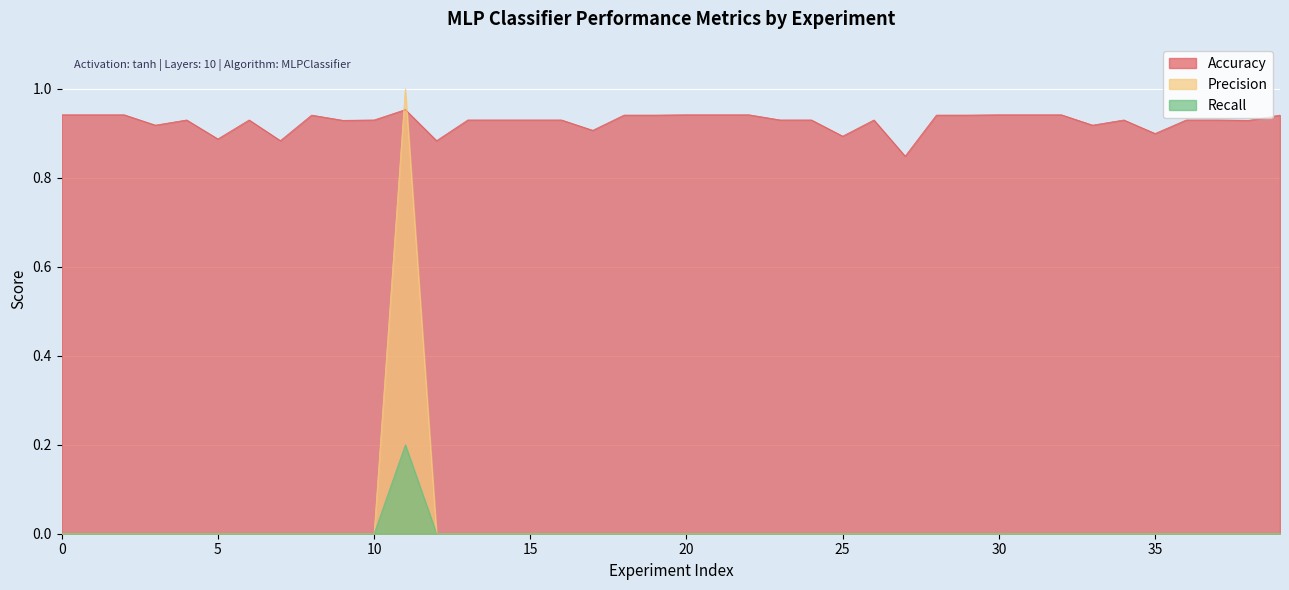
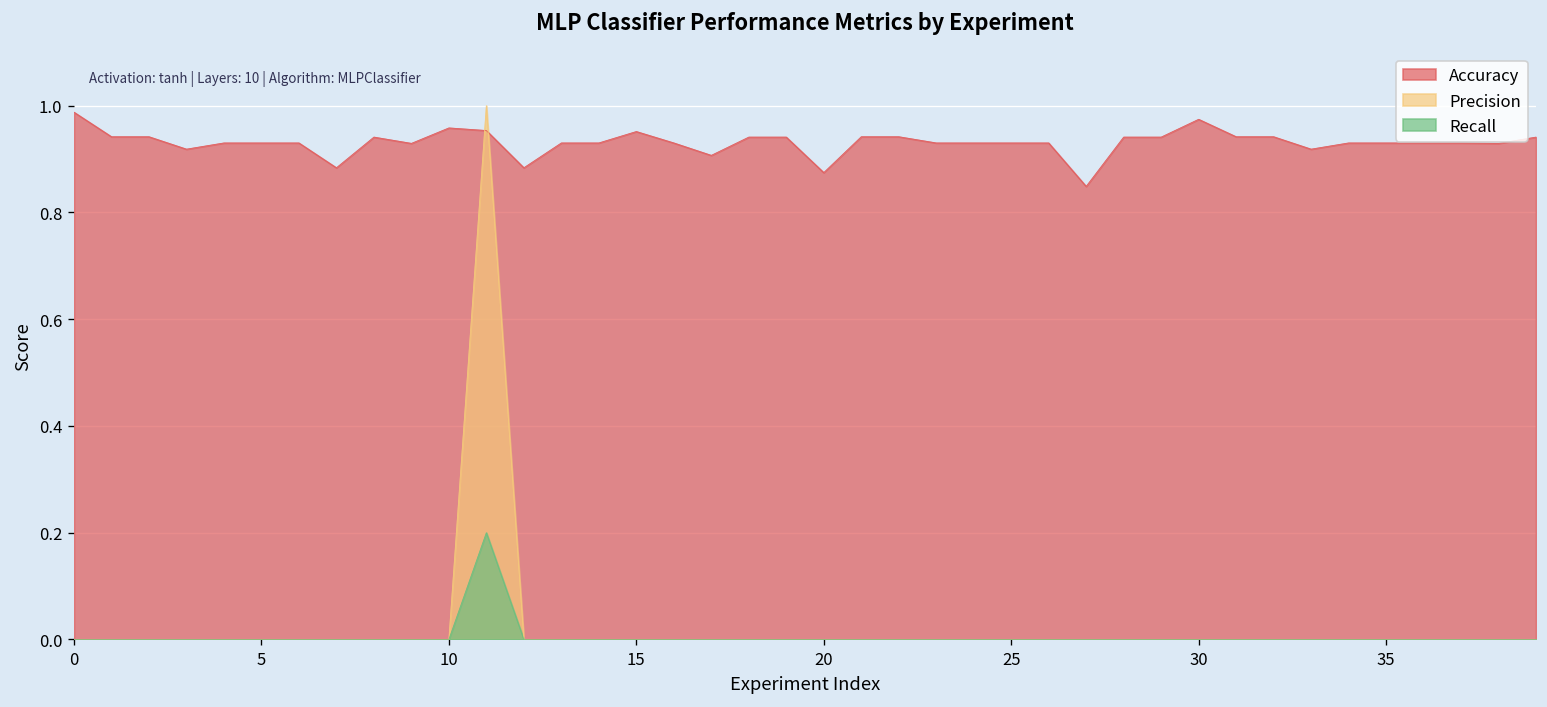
  {
    "Accuracy": {
-     "0": 0.94,
-     "5": 0.89,
-     "10": 0.93,
-     "15": 0.93,
-     "20": 0.94,
-     "25": 0.89,
-     "30": 0.94,
-     "35": 0.90
+     "0": 0.99,
+     "5": 0.93,
+     "10": 0.96,
+     "15": 0.95,
+     "20": 0.87,
+     "25": 0.93,
+     "30": 0.97,
+     "35": 0.93
    }
  }
